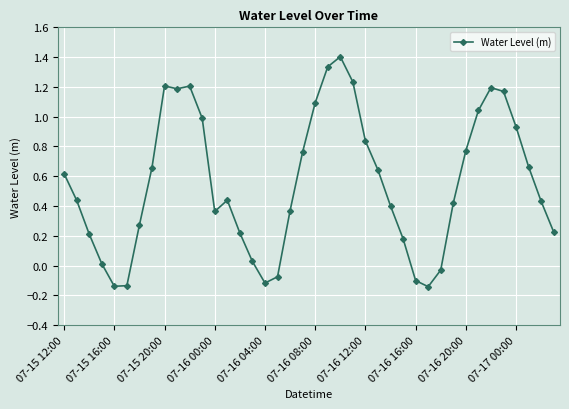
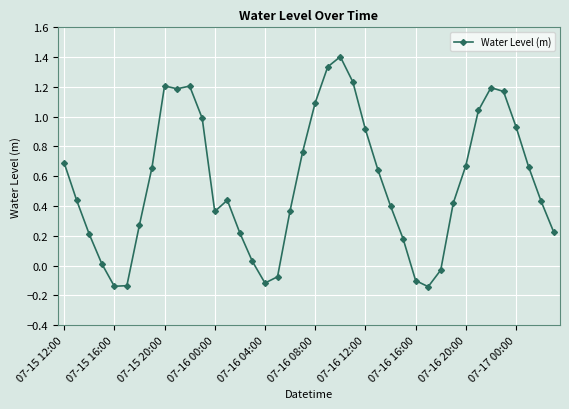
  {
-   "07-15 12:00": 0.62,
+   "07-15 12:00": 0.69,
    "07-15 16:00": -0.14,
    "07-15 20:00": 1.21,
    "07-16 00:00": 0.36,
    "07-16 04:00": -0.12,
    "07-16 08:00": 1.09,
-   "07-16 12:00": 0.84,
+   "07-16 12:00": 0.91,
    "07-16 16:00": -0.10,
-   "07-16 20:00": 0.77,
+   "07-16 20:00": 0.67,
    "07-17 00:00": 0.93
  }
